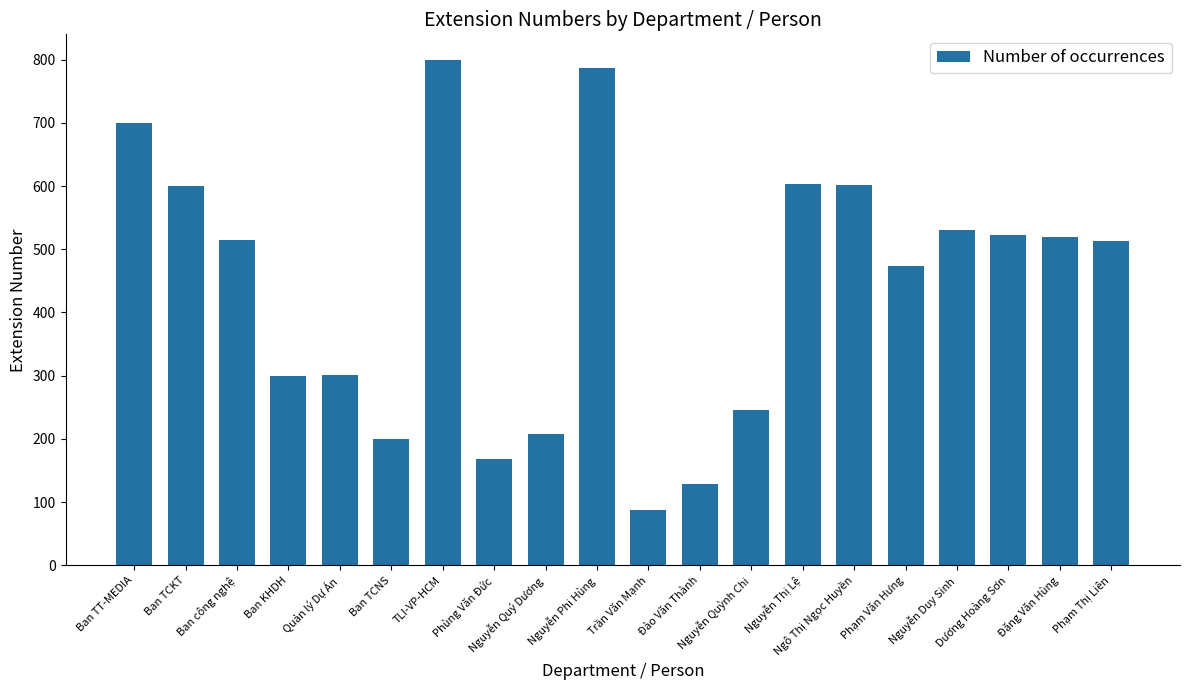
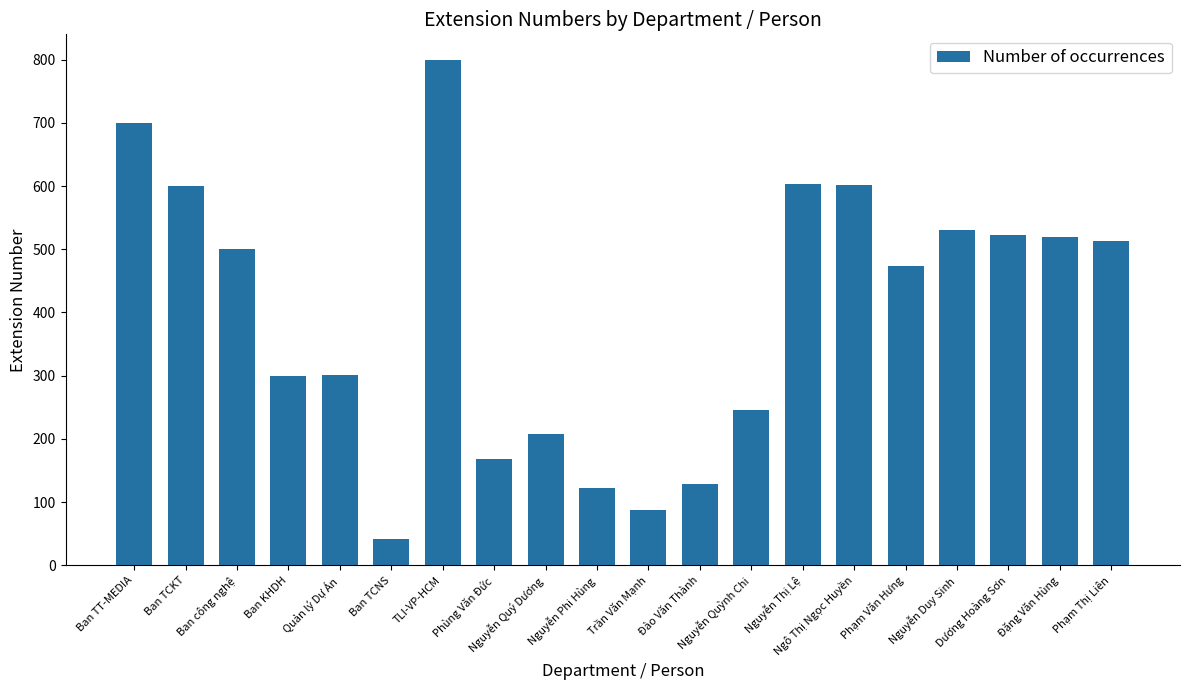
  {
    "Ban TT-MEDIA": 700,
    "Ban TCKT": 600,
-   "Ban công nghệ": 510,
+   "Ban công nghệ": 500,
    "Ban KHDH": 300,
    "Quản lý Dự Án": 300,
-   "Ban TCNS": 200,
+   "Ban TCNS": 40,
    "TLI-VP-HCM": 800,
    "Phùng Văn Đức": 170,
    "Nguyễn Quý Dương": 210,
-   "Nguyễn Phi Hùng": 790,
+   "Nguyễn Phi Hùng": 120,
    "Trần Văn Mạnh": 90,
    "Đào Văn Thành": 130,
    "Nguyễn Quỳnh Chi": 250,
    "Nguyễn Thị Lệ": 600,
    "Ngô Thị Ngọc Huyền": 600,
    "Phạm Văn Hưng": 470,
    "Nguyễn Duy Sinh": 530,
    "Dương Hoàng Sơn": 520,
    "Đặng Văn Hùng": 520,
    "Phạm Thị Liên": 510
  }
